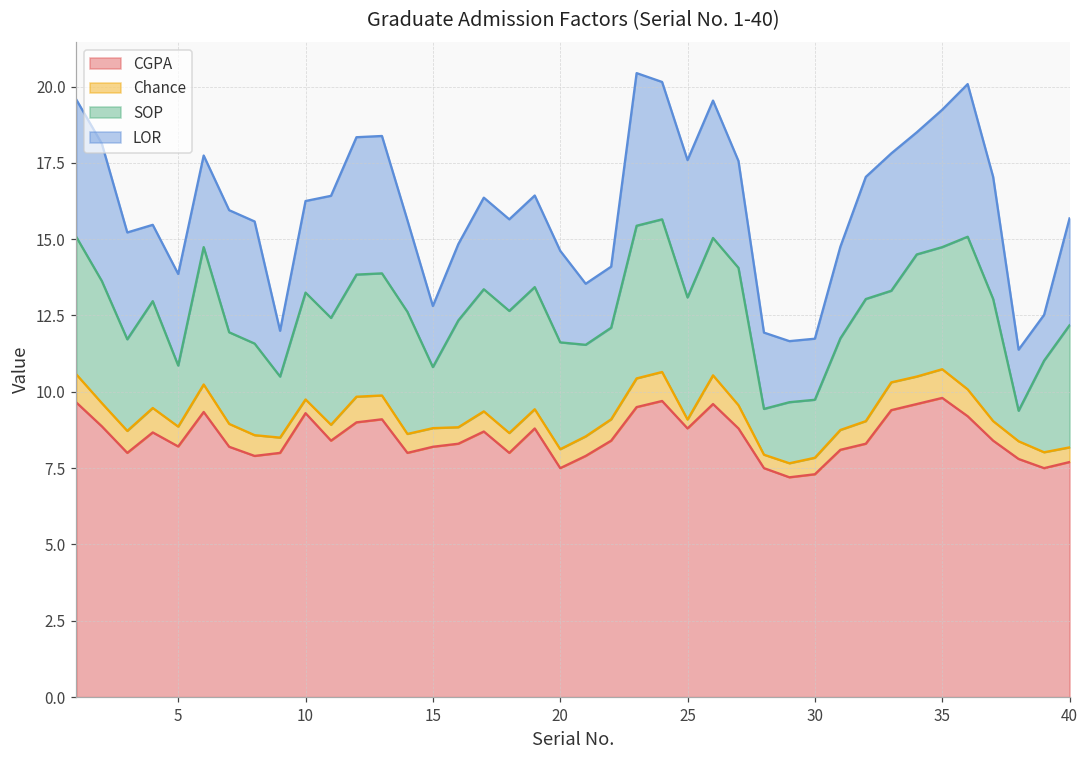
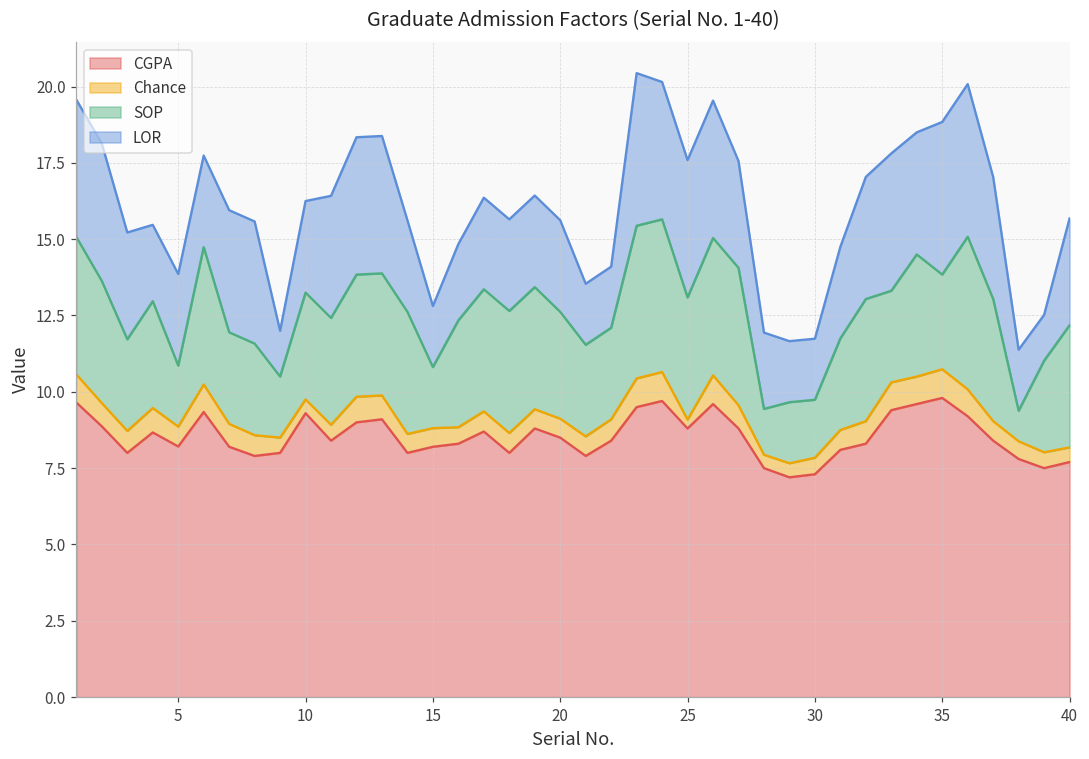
  {
    "CGPA": {
      "5": 8.2,
      "10": 9.3,
      "15": 8.2,
-     "20": 7.5,
+     "20": 8.5,
      "25": 8.8,
      "30": 7.3,
      "35": 9.8,
      "40": 7.7
    },
    "Chance": {
      "5": 0.7,
      "10": 0.4,
      "15": 0.6,
      "20": 0.6,
      "25": 0.3,
      "30": 0.5,
      "35": 0.9,
      "40": 0.5
    },
    "SOP": {
      "5": 2.0,
      "10": 3.5,
      "15": 2.0,
      "20": 3.5,
      "25": 4.0,
      "30": 1.9,
-     "35": 4.0,
+     "35": 3.1,
      "40": 4.0
    },
    "LOR": {
      "5": 3.0,
      "10": 3.0,
      "15": 2.0,
      "20": 3.0,
      "25": 4.5,
      "30": 2.0,
-     "35": 4.5,
+     "35": 5.0,
      "40": 3.5
    }
  }
